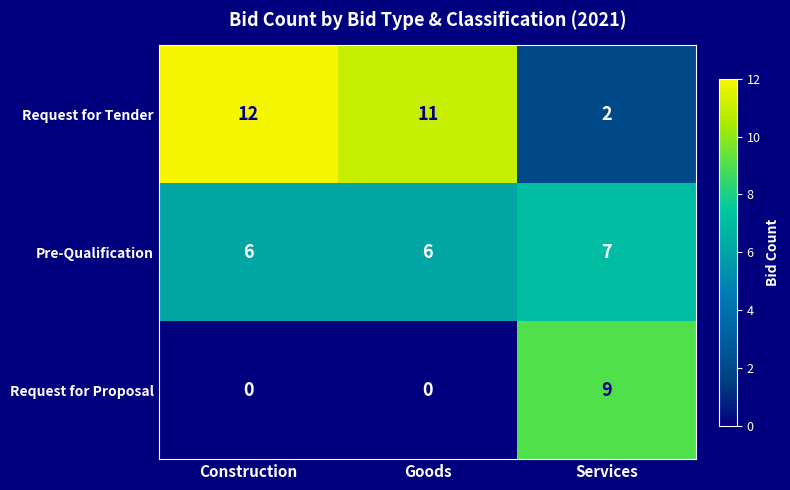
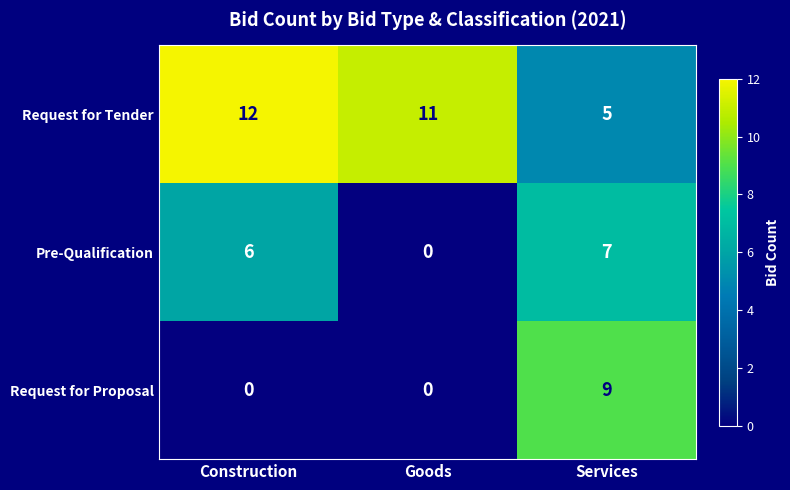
  {
    "Request for Tender": {
      "Construction": 12,
      "Goods": 11,
-     "Services": 2
+     "Services": 5
    },
    "Pre-Qualification": {
      "Construction": 6,
-     "Goods": 6,
+     "Goods": 0,
      "Services": 7
    },
    "Request for Proposal": {
      "Construction": 0,
      "Goods": 0,
      "Services": 9
    }
  }
